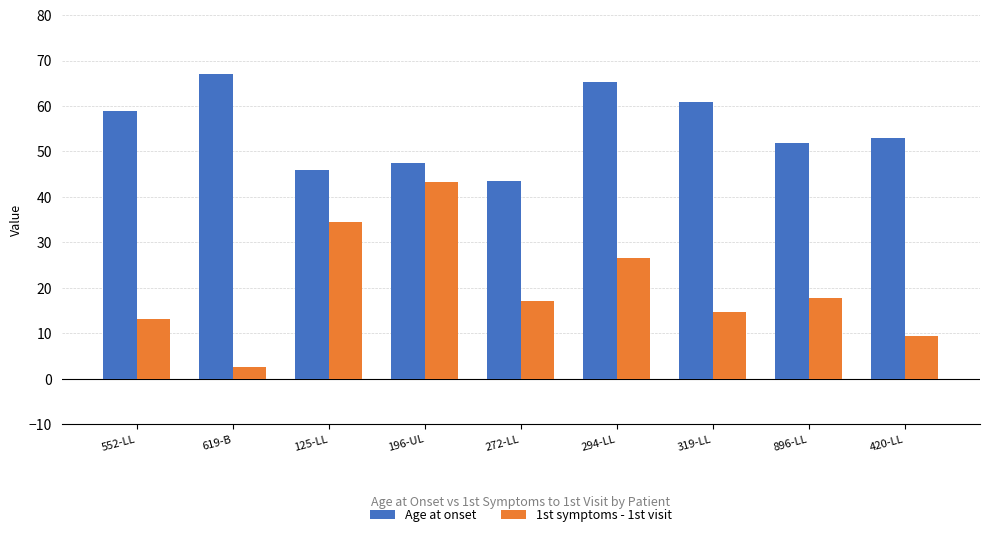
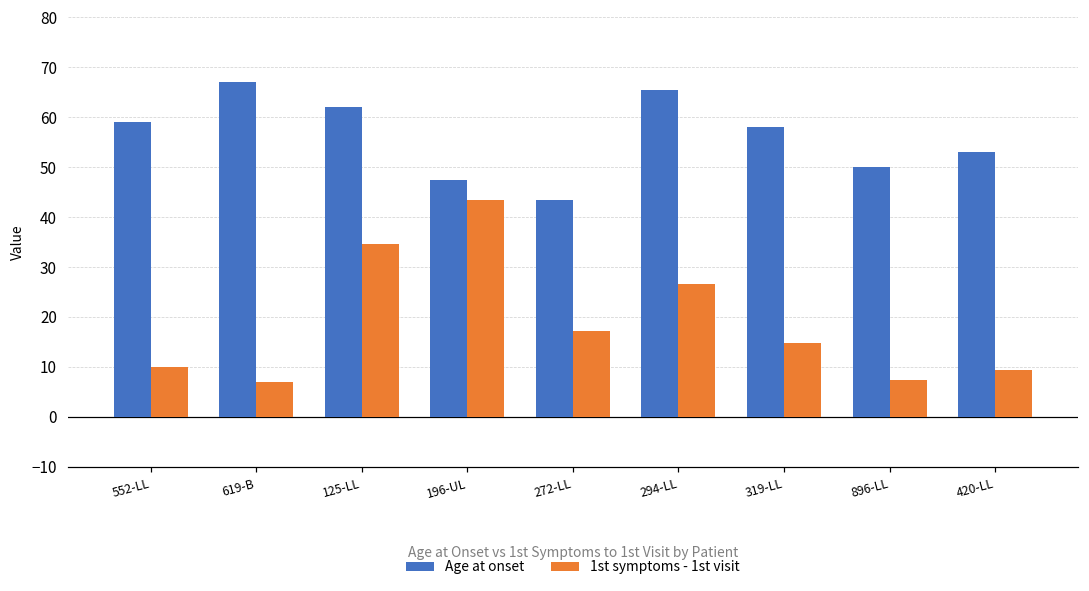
  {
    "Age at onset": {
      "552-LL": 59,
      "619-B": 67,
-     "125-LL": 46,
+     "125-LL": 62,
      "196-UL": 47,
      "272-LL": 43,
      "294-LL": 65,
-     "319-LL": 61,
-     "896-LL": 52,
+     "319-LL": 58,
+     "896-LL": 50,
      "420-LL": 53
    },
    "1st symptoms - 1st visit": {
-     "552-LL": 13,
-     "619-B": 3,
+     "552-LL": 10,
+     "619-B": 7,
      "125-LL": 35,
      "196-UL": 43,
      "272-LL": 17,
      "294-LL": 27,
      "319-LL": 15,
-     "896-LL": 18,
+     "896-LL": 7,
      "420-LL": 9
    }
  }
